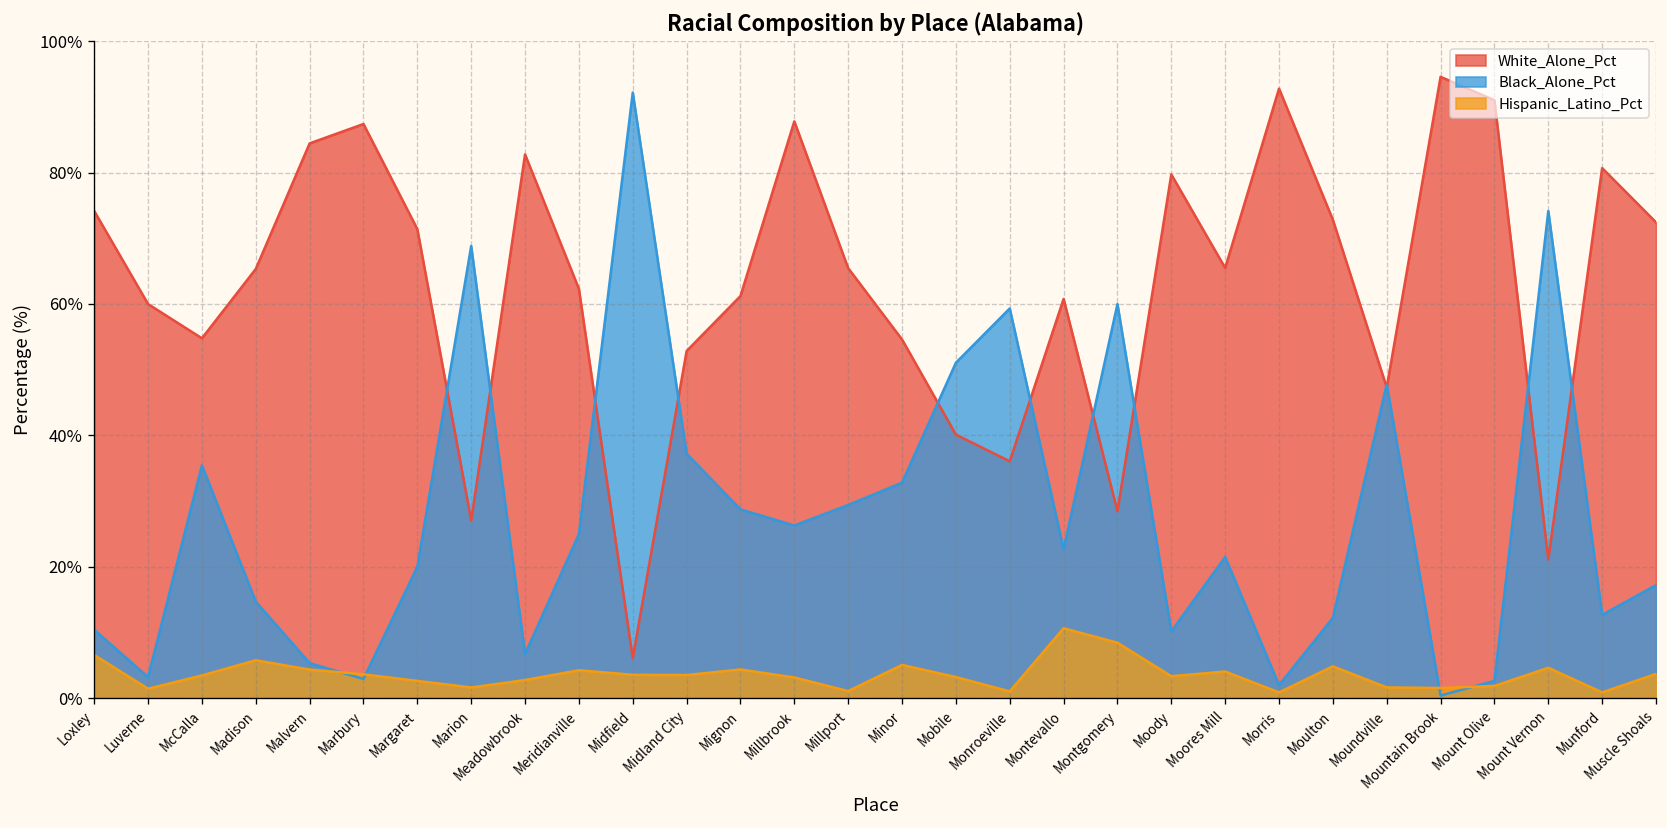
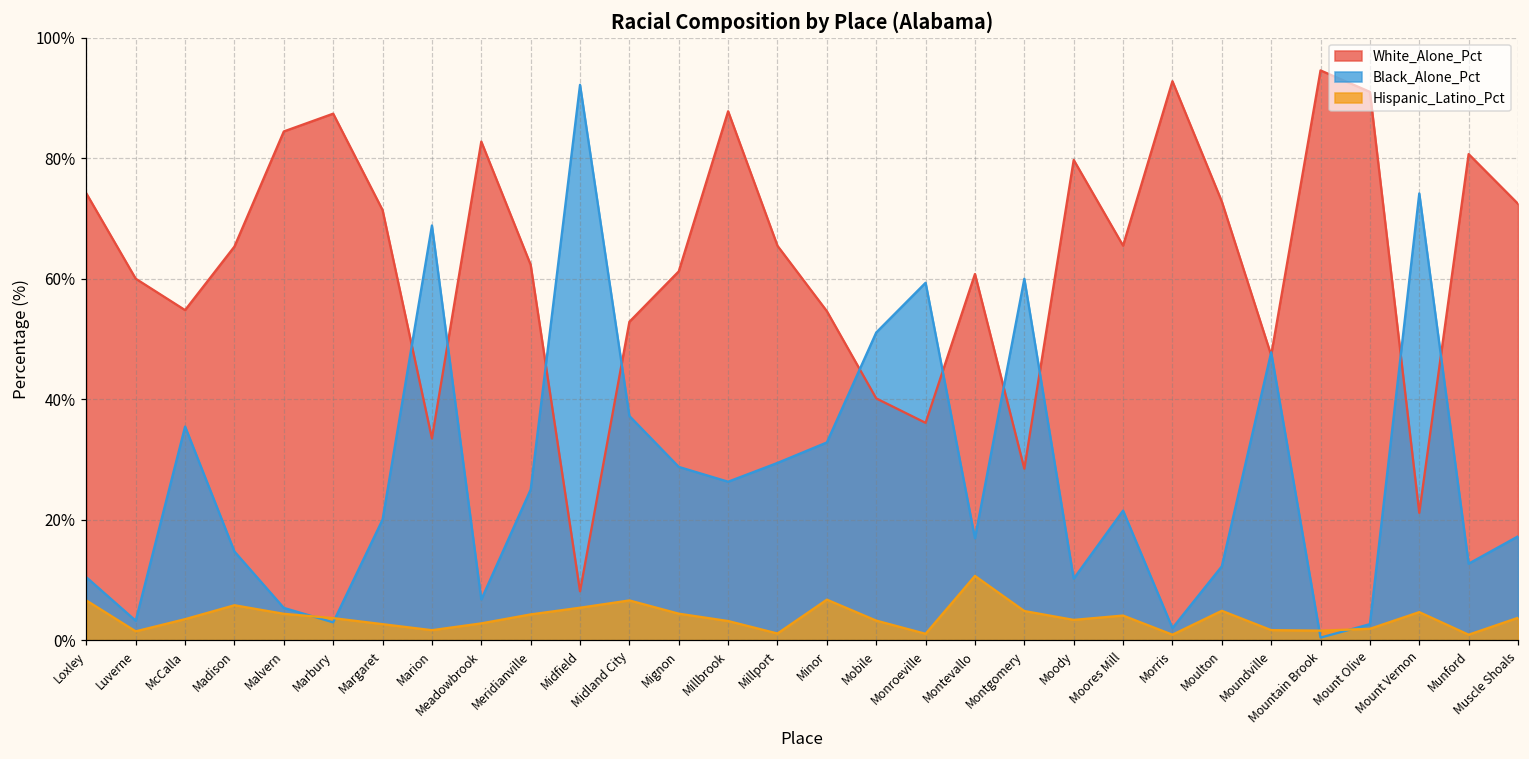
  {
    "White_Alone_Pct": {
      "Loxley": "74%",
      "Luverne": "60%",
      "McCalla": "55%",
      "Madison": "65%",
      "Malvern": "84%",
      "Marbury": "87%",
      "Margaret": "71%",
-     "Marion": "27%",
+     "Marion": "33%",
      "Meadowbrook": "83%",
      "Meridianville": "62%",
-     "Midfield": "6%",
+     "Midfield": "8%",
      "Midland City": "53%",
      "Mignon": "61%",
      "Millbrook": "88%",
      "Millport": "65%",
      "Minor": "55%",
      "Mobile": "40%",
      "Monroeville": "36%",
      "Montevallo": "61%",
      "Montgomery": "28%",
      "Moody": "80%",
      "Moores Mill": "65%",
      "Morris": "93%",
      "Moulton": "73%",
      "Moundville": "47%",
      "Mountain Brook": "95%",
      "Mount Vernon": "21%",
      "Munford": "81%",
      "Muscle Shoals": "72%"
    },
    "Black_Alone_Pct": {
      "Loxley": "10%",
      "Luverne": "3%",
      "McCalla": "35%",
      "Madison": "15%",
      "Malvern": "5%",
      "Marbury": "3%",
      "Margaret": "20%",
      "Marion": "69%",
      "Meadowbrook": "7%",
      "Meridianville": "25%",
      "Midfield": "92%",
      "Midland City": "37%",
      "Mignon": "29%",
      "Millbrook": "26%",
      "Millport": "29%",
      "Minor": "33%",
      "Mobile": "51%",
      "Monroeville": "59%",
-     "Montevallo": "23%",
+     "Montevallo": "17%",
      "Montgomery": "60%",
      "Moody": "10%",
      "Moores Mill": "21%",
      "Morris": "2%",
      "Moulton": "12%",
      "Moundville": "48%",
      "Mountain Brook": "0%",
      "Mount Olive": "3%",
      "Mount Vernon": "74%",
      "Munford": "13%",
      "Muscle Shoals": "17%"
    },
    "Hispanic_Latino_Pct": {
      "Loxley": "7%",
      "Luverne": "1%",
      "McCalla": "3%",
      "Madison": "6%",
      "Malvern": "4%",
      "Marbury": "4%",
      "Margaret": "3%",
      "Marion": "2%",
      "Meadowbrook": "3%",
      "Meridianville": "4%",
-     "Midfield": "4%",
-     "Midland City": "4%",
+     "Midfield": "5%",
+     "Midland City": "7%",
      "Mignon": "4%",
      "Millbrook": "3%",
      "Millport": "1%",
-     "Minor": "5%",
+     "Minor": "7%",
      "Mobile": "3%",
      "Monroeville": "1%",
      "Montevallo": "11%",
-     "Montgomery": "8%",
+     "Montgomery": "5%",
      "Moody": "3%",
      "Moores Mill": "4%",
      "Morris": "1%",
      "Moulton": "5%",
      "Moundville": "2%",
      "Mountain Brook": "2%",
      "Mount Olive": "2%",
      "Mount Vernon": "5%",
      "Munford": "1%",
      "Muscle Shoals": "4%"
    }
  }
